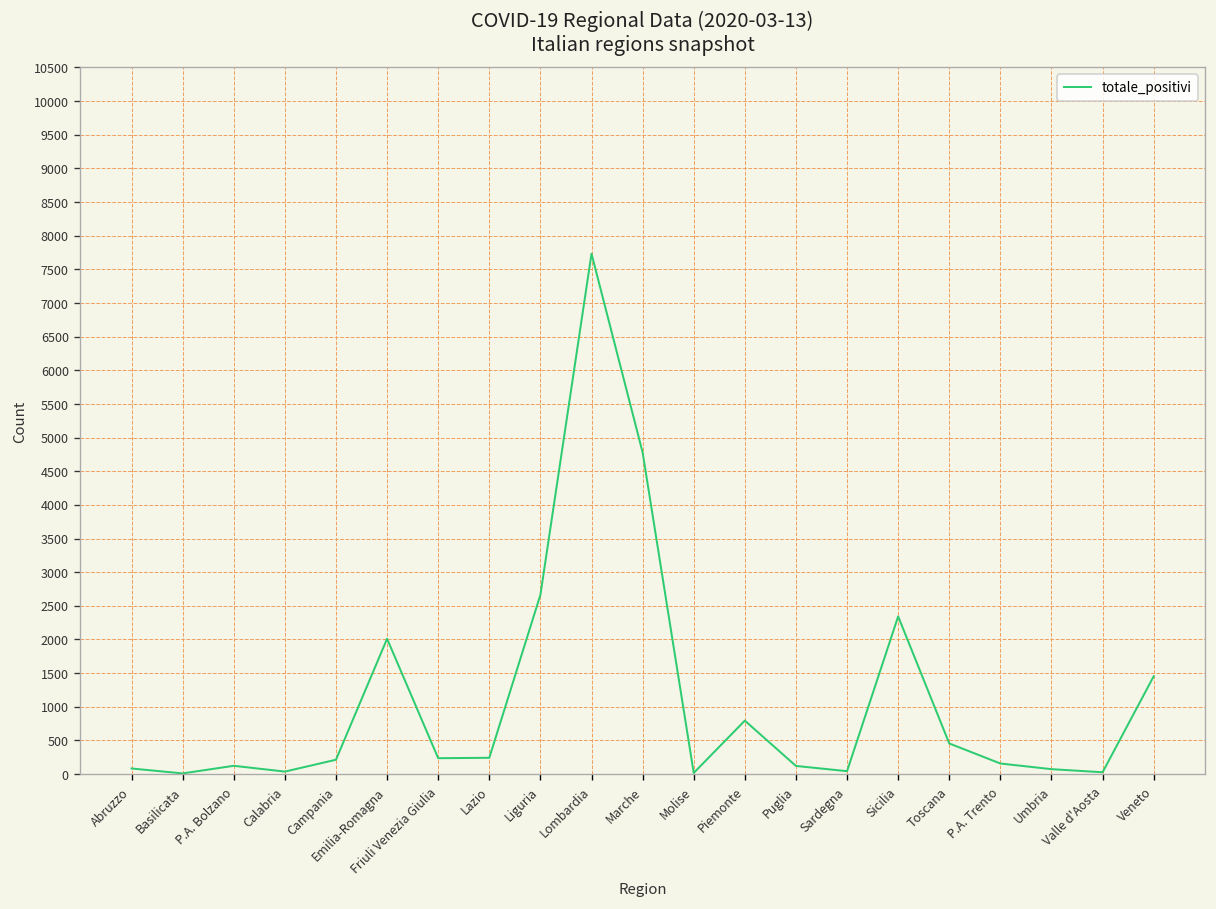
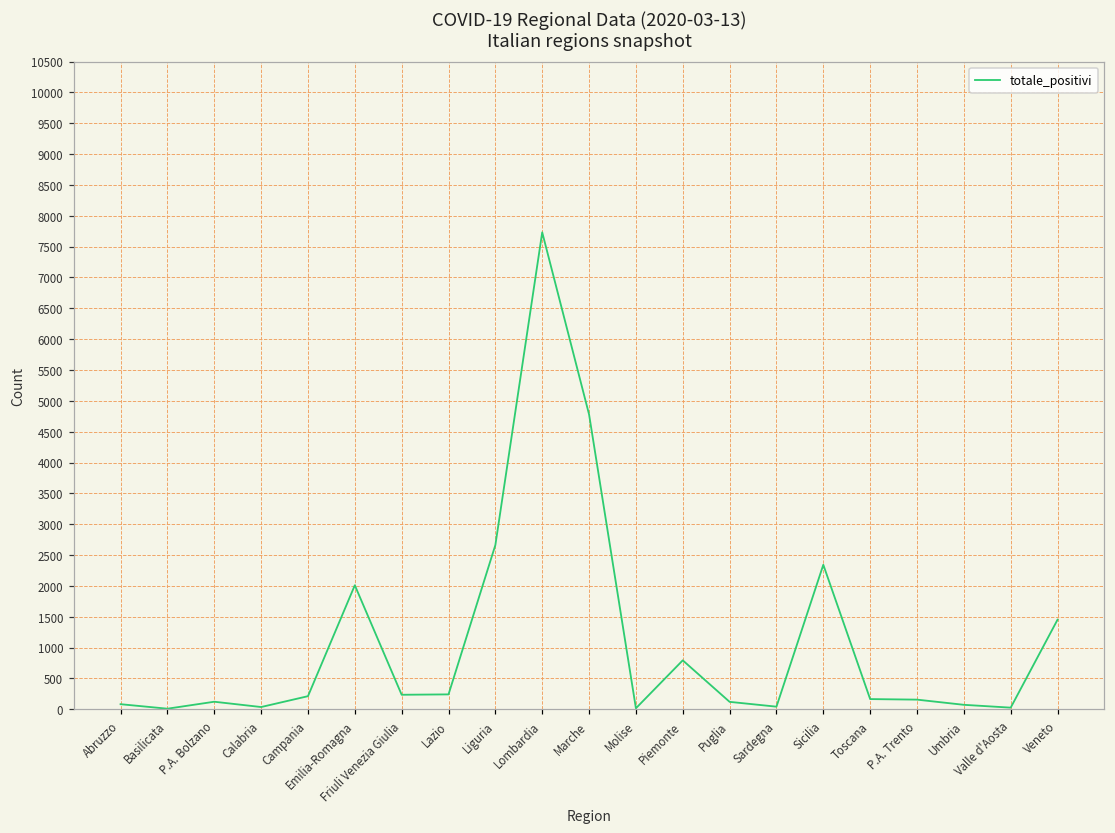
  {
    "Abruzzo": 100,
    "Basilicata": 0,
    "P.A. Bolzano": 100,
    "Calabria": 0,
    "Campania": 200,
    "Emilia-Romagna": 2000,
    "Friuli Venezia Giulia": 200,
    "Lazio": 200,
    "Liguria": 2700,
    "Lombardia": 7700,
    "Marche": 4800,
    "Molise": 0,
    "Piemonte": 800,
    "Puglia": 100,
    "Sardegna": 0,
    "Sicilia": 2300,
-   "Toscana": 500,
+   "Toscana": 200,
    "P.A. Trento": 200,
    "Umbria": 100,
    "Valle d'Aosta": 0,
    "Veneto": 1500
  }
